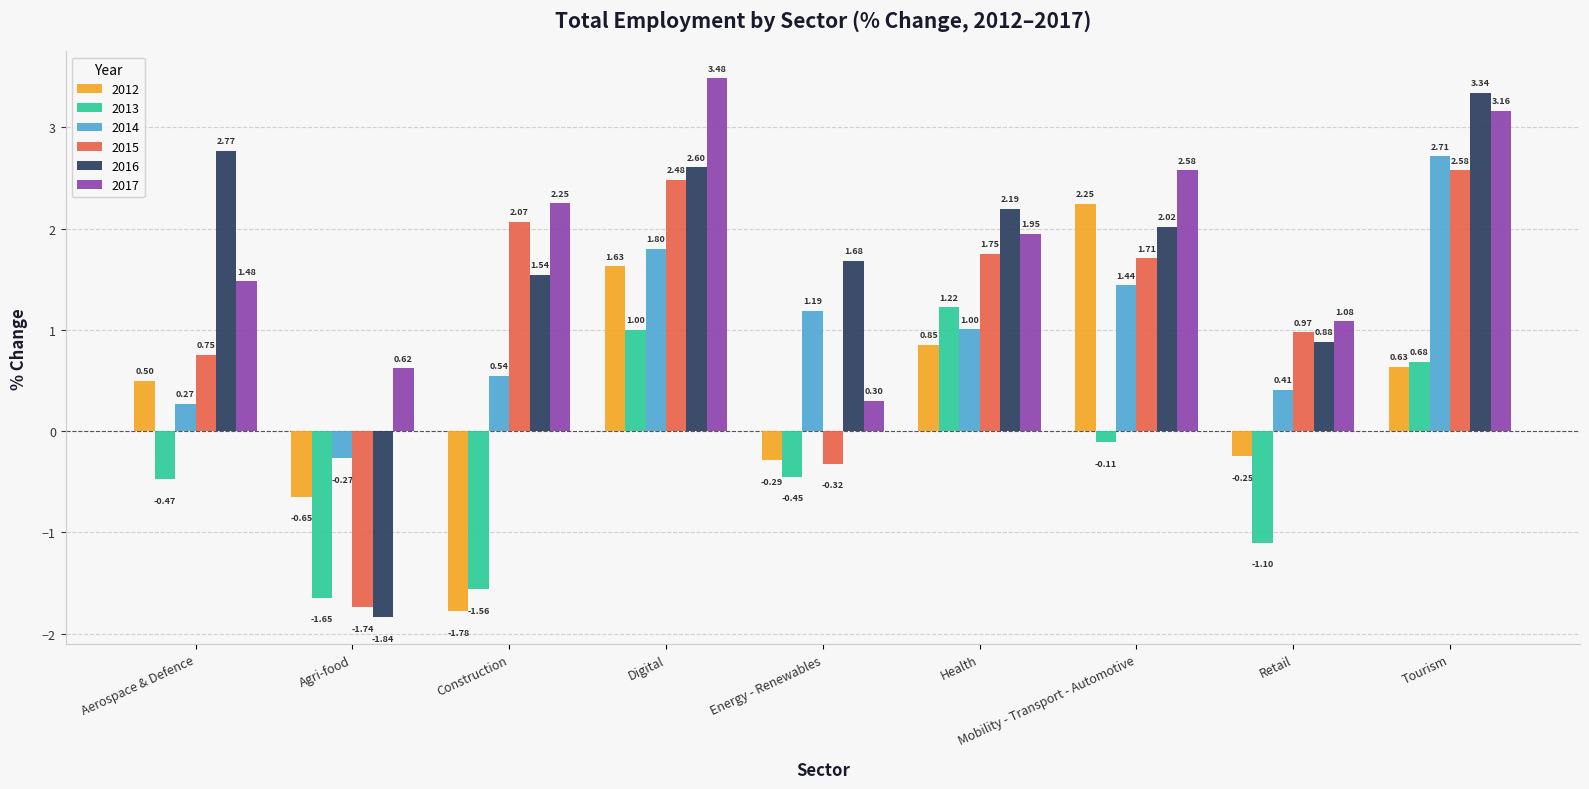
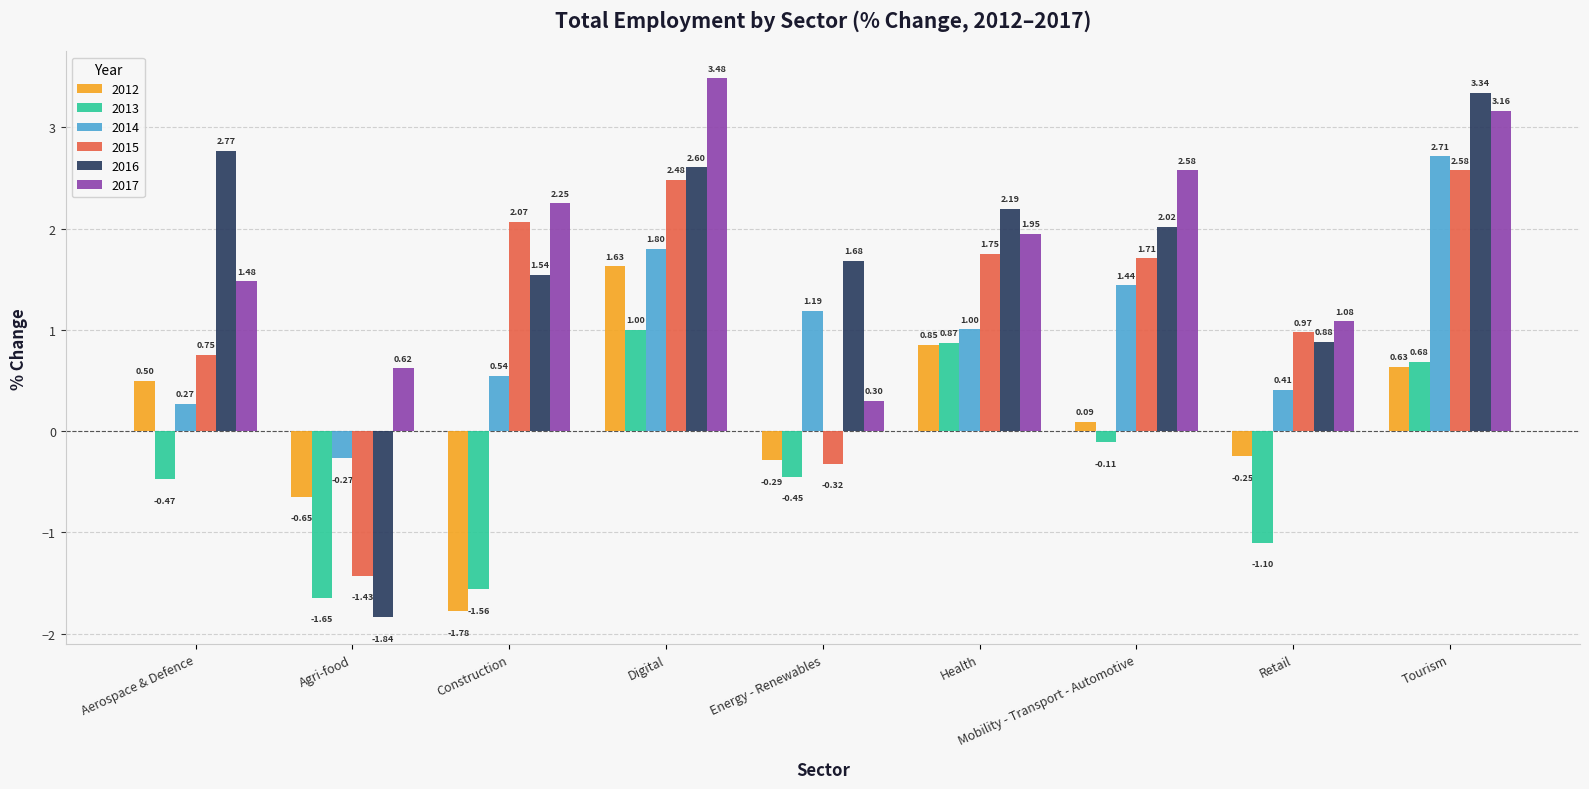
  {
    "2012": {
      "Aerospace & Defence": 0.50,
      "Agri-food": -0.65,
      "Construction": -1.78,
      "Digital": 1.63,
      "Energy - Renewables": -0.29,
      "Health": 0.85,
-     "Mobility - Transport - Automotive": 2.25,
+     "Mobility - Transport - Automotive": 0.09,
      "Retail": -0.25,
      "Tourism": 0.63
    },
    "2013": {
      "Aerospace & Defence": -0.47,
      "Agri-food": -1.65,
      "Construction": -1.56,
      "Digital": 1.00,
      "Energy - Renewables": -0.45,
-     "Health": 1.22,
+     "Health": 0.87,
      "Mobility - Transport - Automotive": -0.11,
      "Retail": -1.10,
      "Tourism": 0.68
    },
    "2014": {
      "Aerospace & Defence": 0.27,
      "Agri-food": -0.27,
      "Construction": 0.54,
      "Digital": 1.80,
      "Energy - Renewables": 1.19,
      "Health": 1.00,
      "Mobility - Transport - Automotive": 1.44,
      "Retail": 0.41,
      "Tourism": 2.71
    },
    "2015": {
      "Aerospace & Defence": 0.75,
-     "Agri-food": -1.74,
+     "Agri-food": -1.43,
      "Construction": 2.07,
      "Digital": 2.48,
      "Energy - Renewables": -0.32,
      "Health": 1.75,
      "Mobility - Transport - Automotive": 1.71,
      "Retail": 0.97,
      "Tourism": 2.58
    },
    "2016": {
      "Aerospace & Defence": 2.77,
      "Agri-food": -1.84,
      "Construction": 1.54,
      "Digital": 2.60,
      "Energy - Renewables": 1.68,
      "Health": 2.19,
      "Mobility - Transport - Automotive": 2.02,
      "Retail": 0.88,
      "Tourism": 3.34
    },
    "2017": {
      "Aerospace & Defence": 1.48,
      "Agri-food": 0.62,
      "Construction": 2.25,
      "Digital": 3.48,
      "Energy - Renewables": 0.30,
      "Health": 1.95,
      "Mobility - Transport - Automotive": 2.58,
      "Retail": 1.08,
      "Tourism": 3.16
    }
  }
